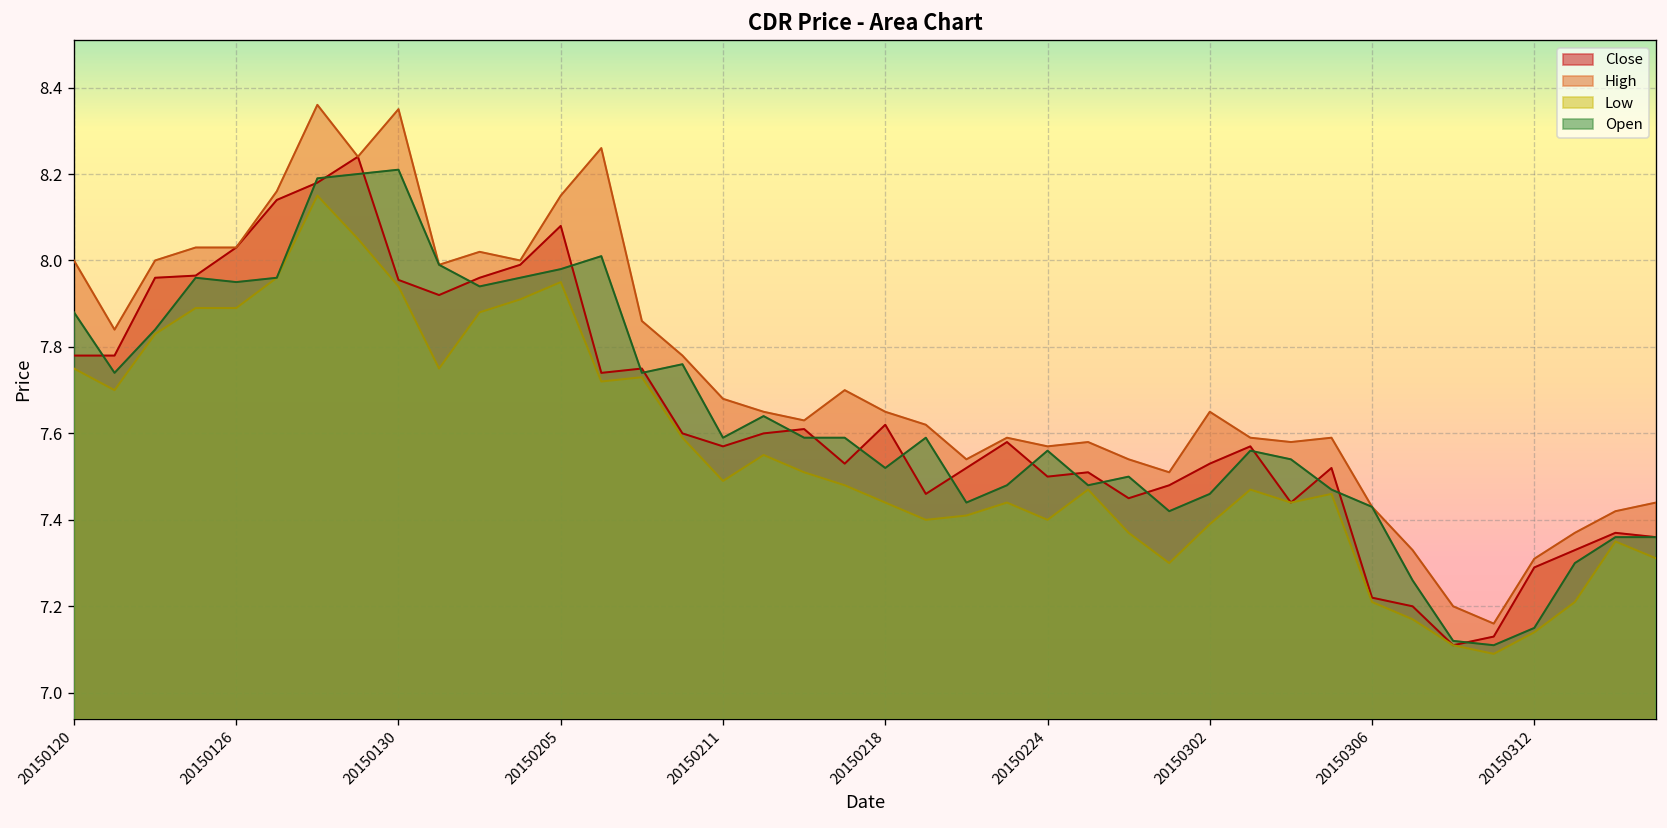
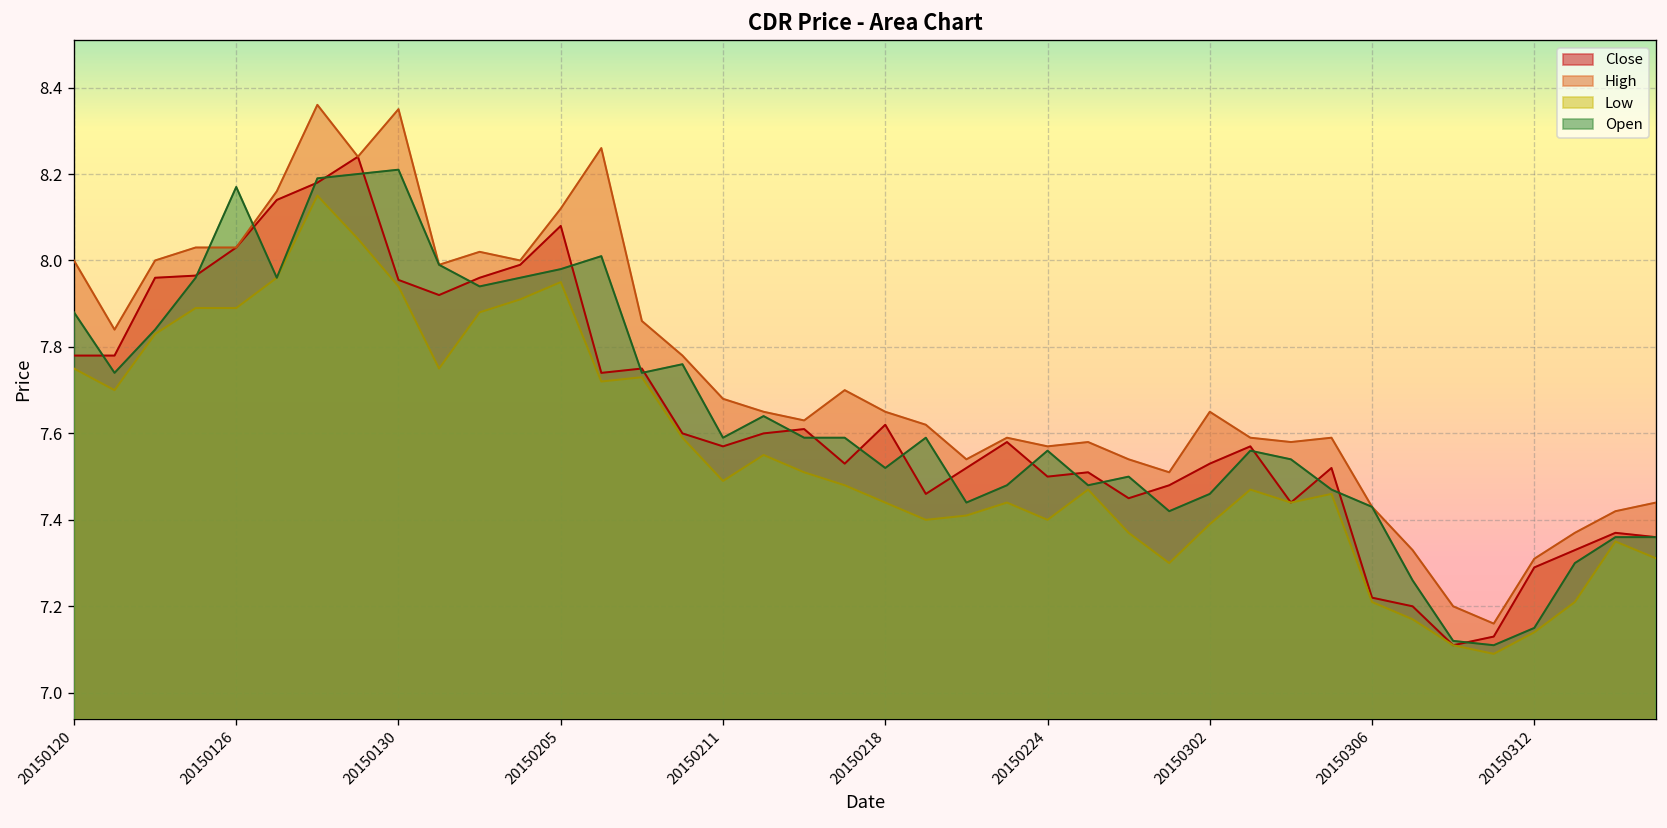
  {
    "Close": {
      "20150120": 7.78,
      "20150130": 7.96,
      "20150205": 8.08,
      "20150211": 7.57,
      "20150218": 7.62,
      "20150224": 7.50,
      "20150302": 7.53,
      "20150306": 7.22,
      "20150312": 7.29
    },
    "High": {
      "20150120": 8.00,
      "20150130": 8.35,
-     "20150205": 8.15,
+     "20150205": 8.12,
      "20150211": 7.68,
      "20150218": 7.65,
      "20150224": 7.57,
      "20150302": 7.65,
      "20150312": 7.31
    },
    "Low": {
      "20150120": 7.75,
      "20150126": 7.89,
      "20150130": 7.94,
      "20150205": 7.95,
      "20150211": 7.49,
      "20150218": 7.44,
      "20150224": 7.40,
      "20150302": 7.39,
      "20150306": 7.21,
      "20150312": 7.14
    },
    "Open": {
      "20150120": 7.88,
-     "20150126": 7.95,
+     "20150126": 8.17,
      "20150130": 8.21,
      "20150205": 7.98,
      "20150211": 7.59,
      "20150218": 7.52,
      "20150224": 7.56,
      "20150302": 7.46,
      "20150312": 7.15
    }
  }
